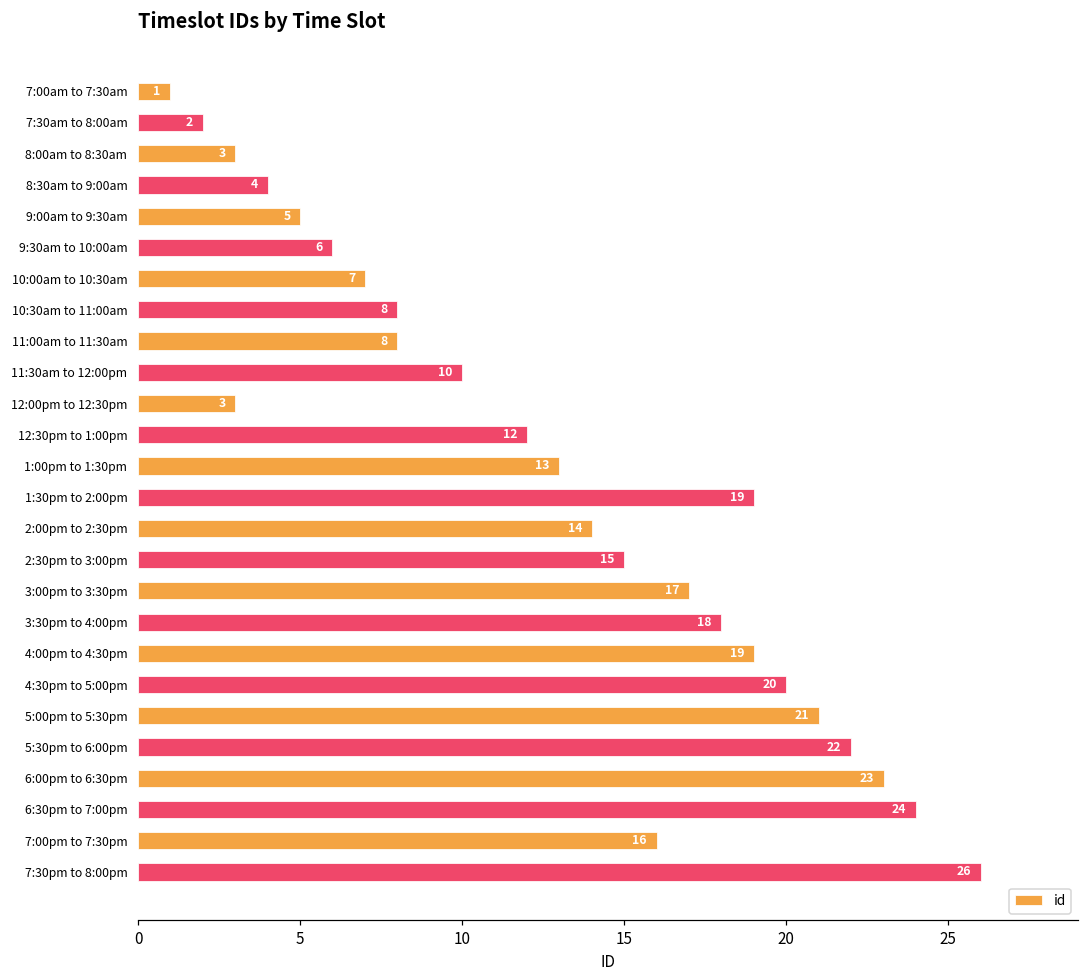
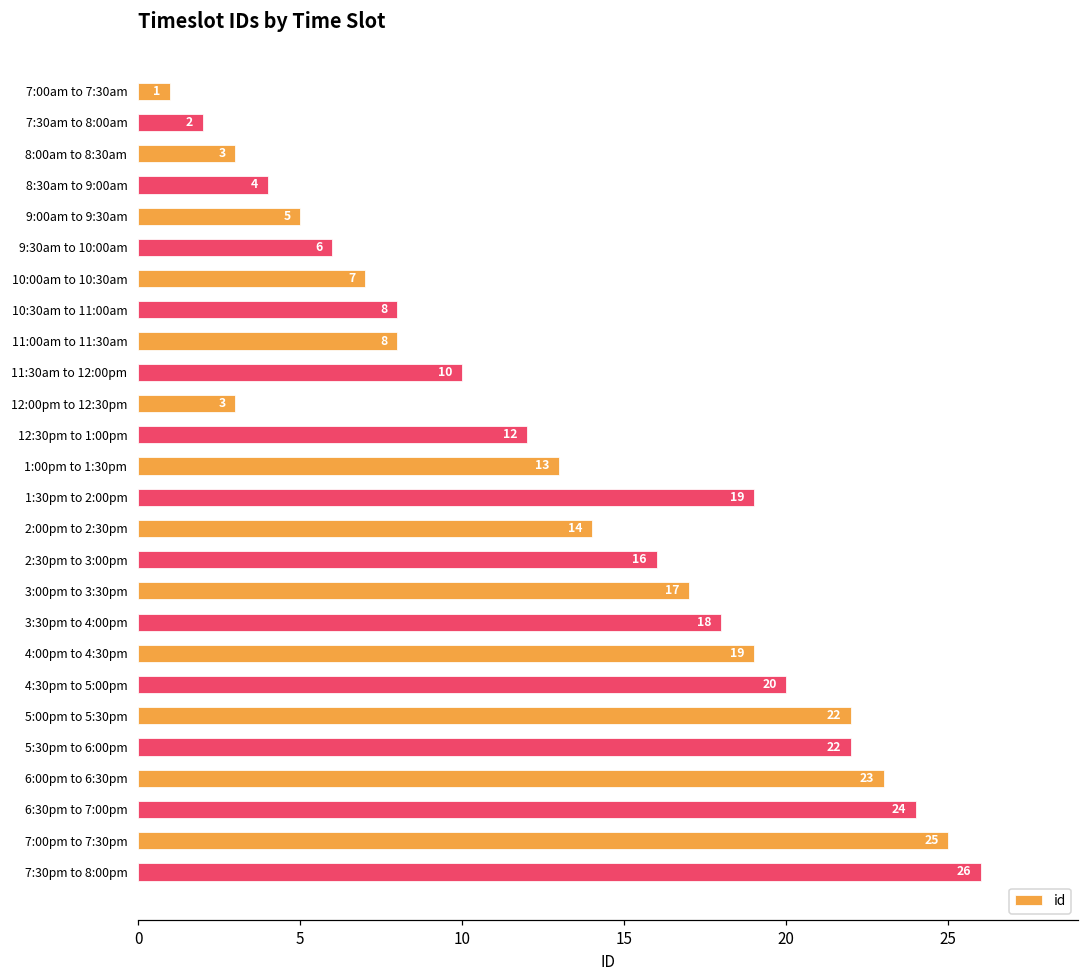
  {
    "7:00am to 7:30am": 1,
    "7:30am to 8:00am": 2,
    "8:00am to 8:30am": 3,
    "8:30am to 9:00am": 4,
    "9:00am to 9:30am": 5,
    "9:30am to 10:00am": 6,
    "10:00am to 10:30am": 7,
    "10:30am to 11:00am": 8,
    "11:00am to 11:30am": 8,
    "11:30am to 12:00pm": 10,
    "12:00pm to 12:30pm": 3,
    "12:30pm to 1:00pm": 12,
    "1:00pm to 1:30pm": 13,
    "1:30pm to 2:00pm": 19,
    "2:00pm to 2:30pm": 14,
-   "2:30pm to 3:00pm": 15,
+   "2:30pm to 3:00pm": 16,
    "3:00pm to 3:30pm": 17,
    "3:30pm to 4:00pm": 18,
    "4:00pm to 4:30pm": 19,
    "4:30pm to 5:00pm": 20,
-   "5:00pm to 5:30pm": 21,
+   "5:00pm to 5:30pm": 22,
    "5:30pm to 6:00pm": 22,
    "6:00pm to 6:30pm": 23,
    "6:30pm to 7:00pm": 24,
-   "7:00pm to 7:30pm": 16,
+   "7:00pm to 7:30pm": 25,
    "7:30pm to 8:00pm": 26
  }
